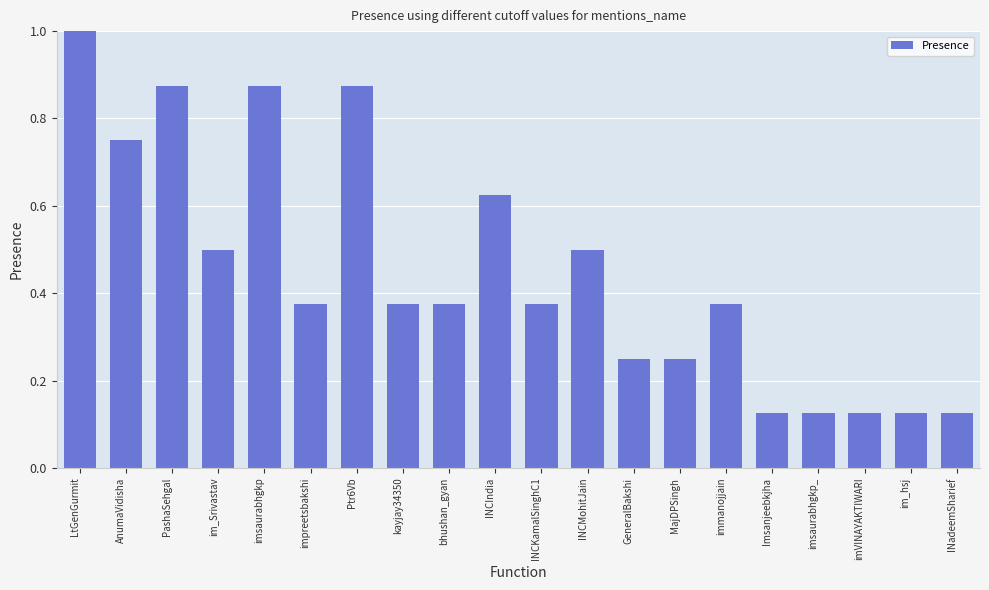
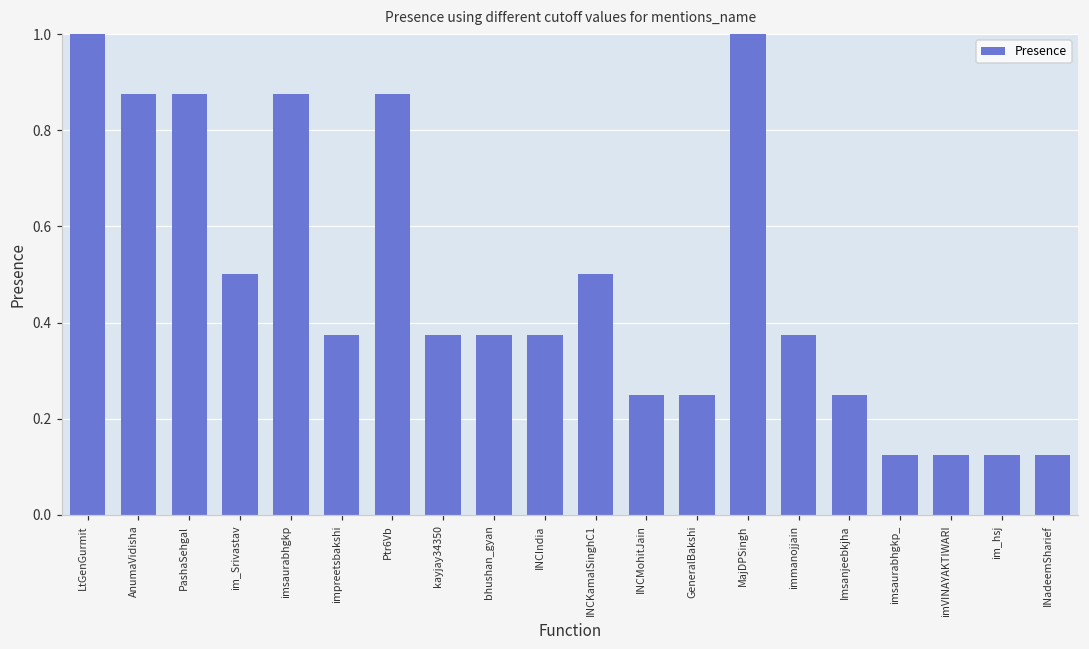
  {
    "LtGenGurmit": 1.00,
-   "AnumaVidisha": 0.75,
+   "AnumaVidisha": 0.88,
    "PashaSehgal": 0.88,
    "im_Srivastav": 0.50,
    "imsaurabhgkp": 0.88,
    "impreetsbakshi": 0.38,
    "Ptr6Vb": 0.88,
    "kayjay34350": 0.38,
    "bhushan_gyan": 0.38,
-   "INCIndia": 0.63,
-   "INCKamalSinghC1": 0.38,
-   "INCMohitJain": 0.50,
+   "INCIndia": 0.38,
+   "INCKamalSinghC1": 0.50,
+   "INCMohitJain": 0.25,
    "GeneralBakshi": 0.25,
-   "MajDPSingh": 0.25,
+   "MajDPSingh": 1.00,
    "immanojjain": 0.38,
-   "Imsanjeebkjha": 0.13,
+   "Imsanjeebkjha": 0.25,
    "imsaurabhgkp_": 0.13,
    "imVINAYAKTIWARI": 0.13,
    "im_hsj": 0.13,
    "INadeemSharief": 0.13
  }
